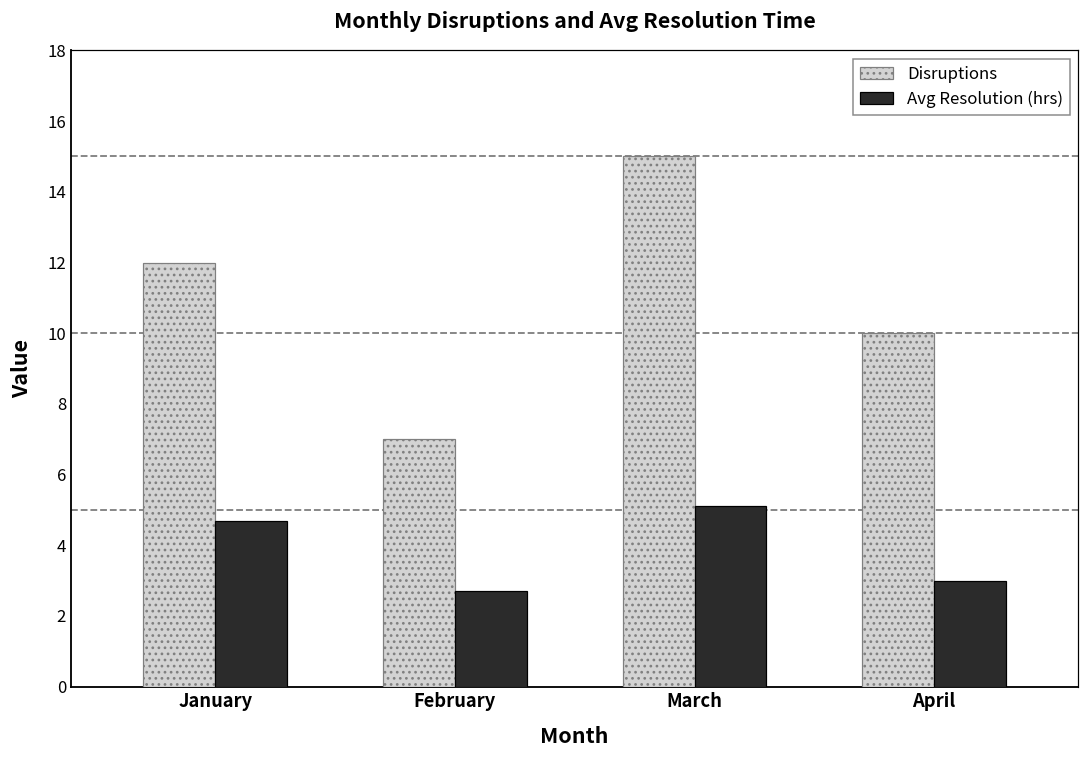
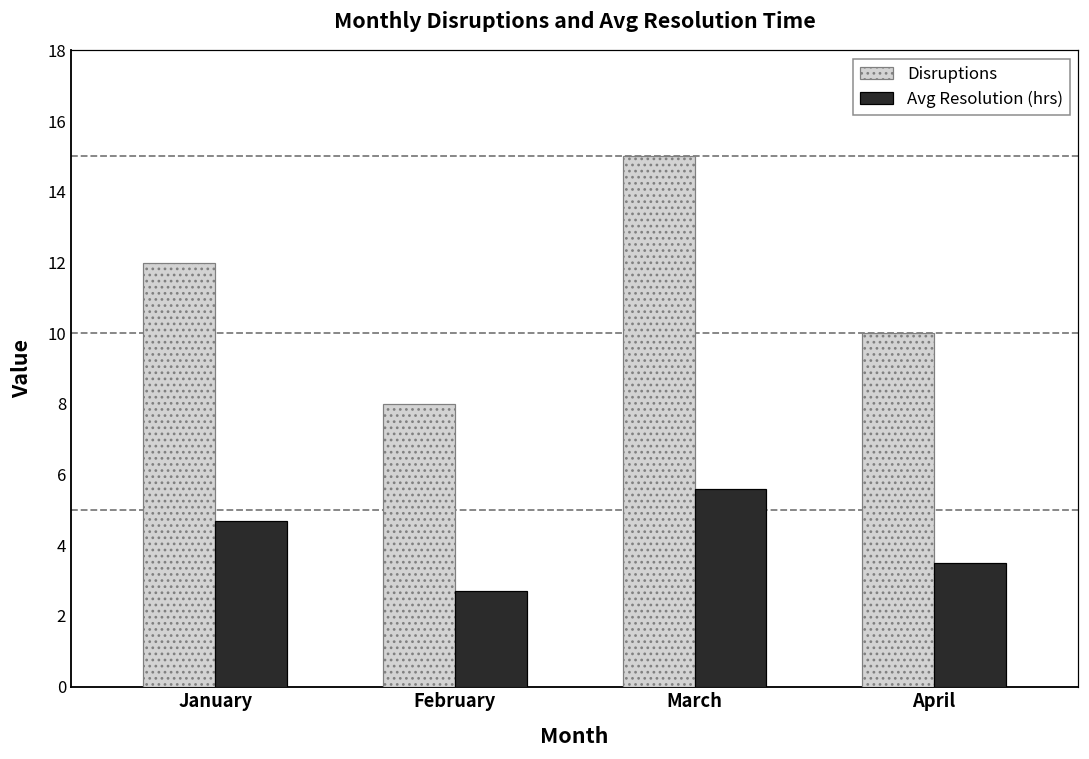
  {
    "Disruptions": {
      "January": 12,
-     "February": 7,
+     "February": 8,
      "March": 15,
      "April": 10
    },
    "Avg Resolution (hrs)": {
      "January": 4.7,
      "February": 2.7,
-     "March": 5.1,
-     "April": 3.0
+     "March": 5.6,
+     "April": 3.5
    }
  }
